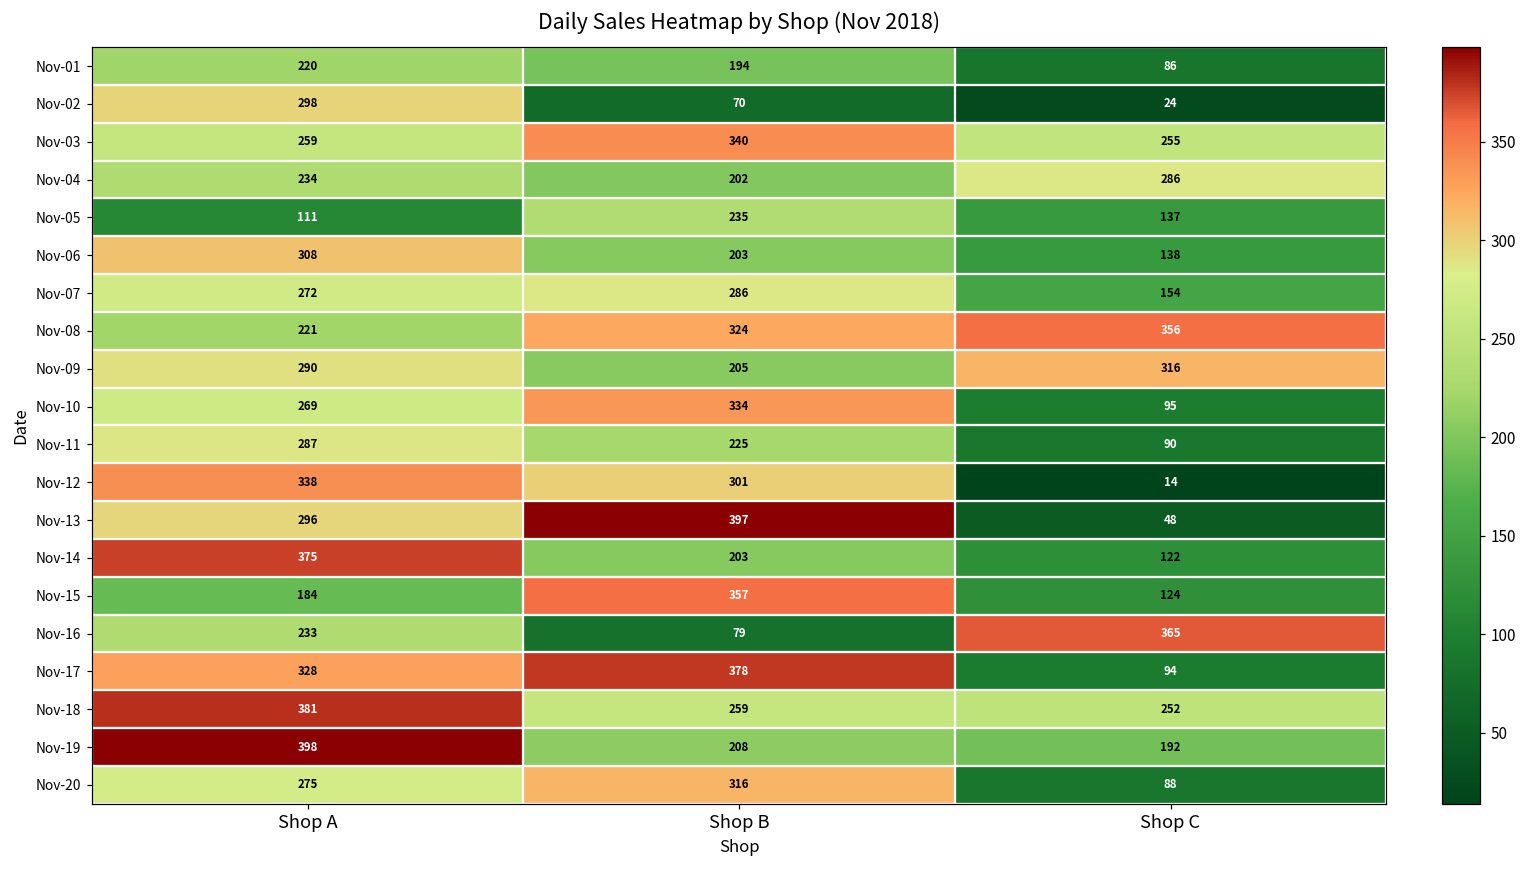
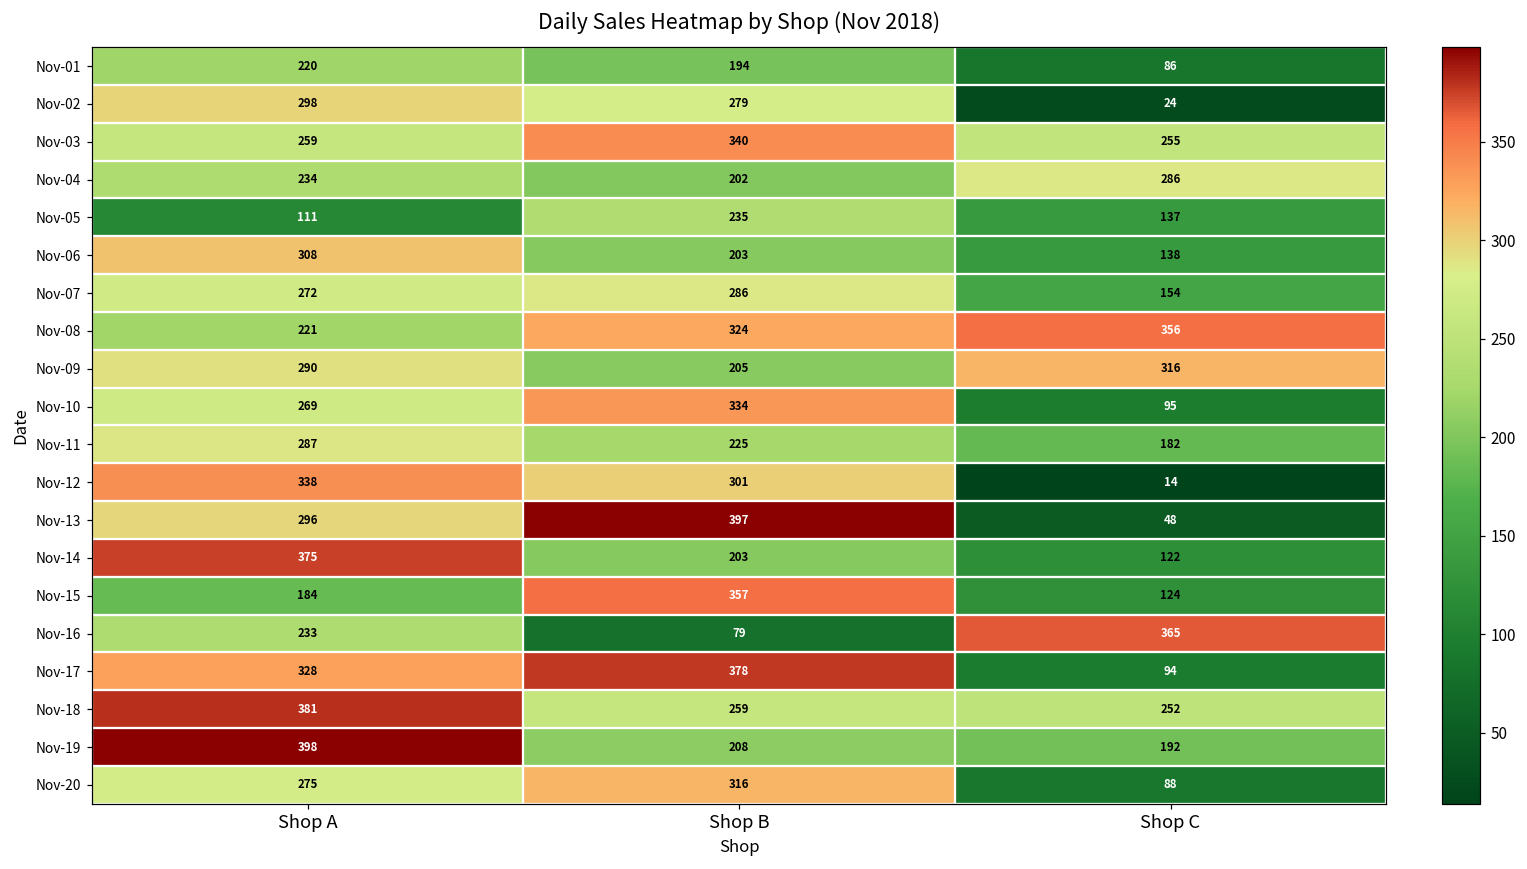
  {
    "Nov-01": {
      "Shop A": 220,
      "Shop B": 194,
      "Shop C": 86
    },
    "Nov-02": {
      "Shop A": 298,
-     "Shop B": 70,
+     "Shop B": 279,
      "Shop C": 24
    },
    "Nov-03": {
      "Shop A": 259,
      "Shop B": 340,
      "Shop C": 255
    },
    "Nov-04": {
      "Shop A": 234,
      "Shop B": 202,
      "Shop C": 286
    },
    "Nov-05": {
      "Shop A": 111,
      "Shop B": 235,
      "Shop C": 137
    },
    "Nov-06": {
      "Shop A": 308,
      "Shop B": 203,
      "Shop C": 138
    },
    "Nov-07": {
      "Shop A": 272,
      "Shop B": 286,
      "Shop C": 154
    },
    "Nov-08": {
      "Shop A": 221,
      "Shop B": 324,
      "Shop C": 356
    },
    "Nov-09": {
      "Shop A": 290,
      "Shop B": 205,
      "Shop C": 316
    },
    "Nov-10": {
      "Shop A": 269,
      "Shop B": 334,
      "Shop C": 95
    },
    "Nov-11": {
      "Shop A": 287,
      "Shop B": 225,
-     "Shop C": 90
+     "Shop C": 182
    },
    "Nov-12": {
      "Shop A": 338,
      "Shop B": 301,
      "Shop C": 14
    },
    "Nov-13": {
      "Shop A": 296,
      "Shop B": 397,
      "Shop C": 48
    },
    "Nov-14": {
      "Shop A": 375,
      "Shop B": 203,
      "Shop C": 122
    },
    "Nov-15": {
      "Shop A": 184,
      "Shop B": 357,
      "Shop C": 124
    },
    "Nov-16": {
      "Shop A": 233,
      "Shop B": 79,
      "Shop C": 365
    },
    "Nov-17": {
      "Shop A": 328,
      "Shop B": 378,
      "Shop C": 94
    },
    "Nov-18": {
      "Shop A": 381,
      "Shop B": 259,
      "Shop C": 252
    },
    "Nov-19": {
      "Shop A": 398,
      "Shop B": 208,
      "Shop C": 192
    },
    "Nov-20": {
      "Shop A": 275,
      "Shop B": 316,
      "Shop C": 88
    }
  }
